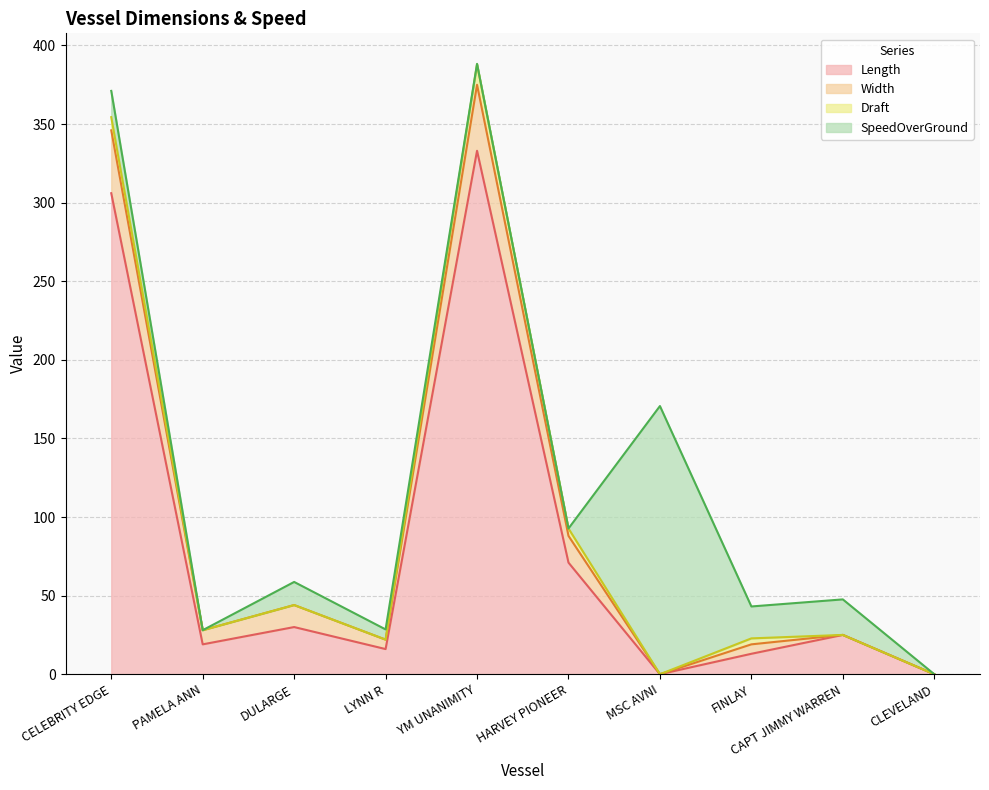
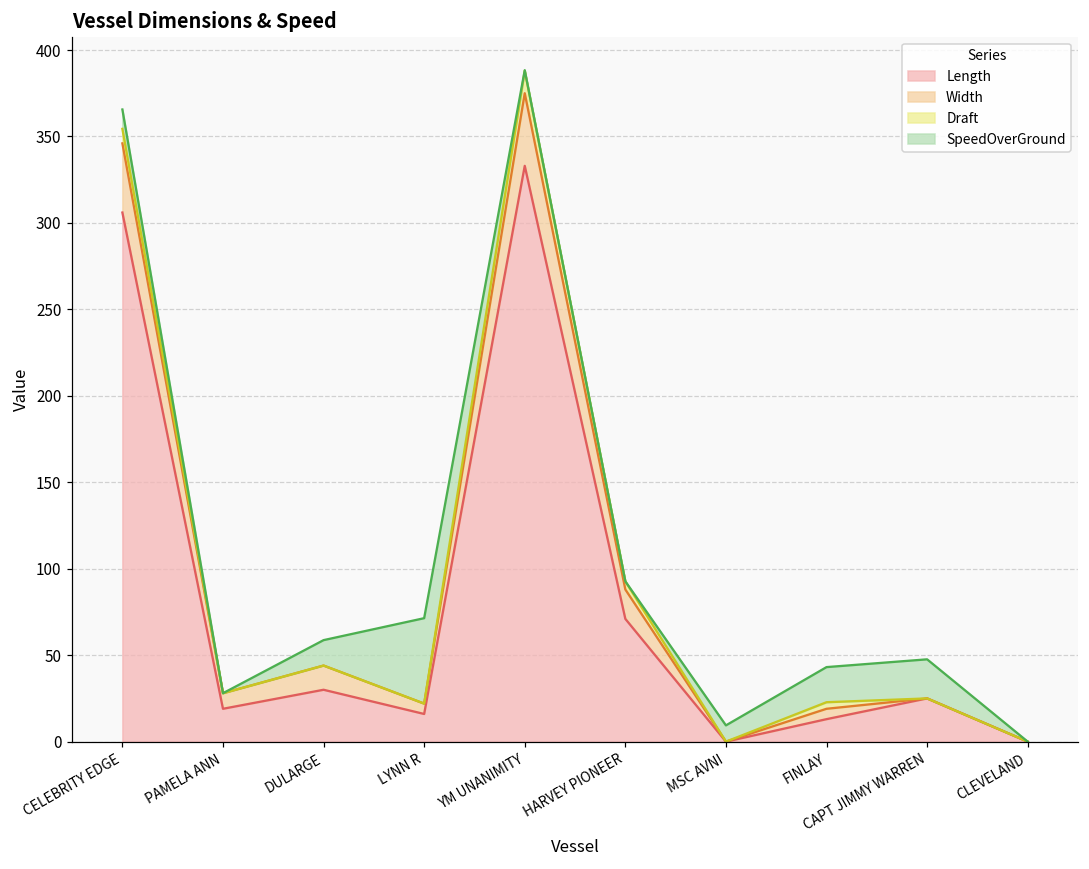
  {
    "SpeedOverGround": {
-     "CELEBRITY EDGE": 17,
+     "CELEBRITY EDGE": 11,
      "DULARGE": 15,
-     "LYNN R": 7,
-     "MSC AVNI": 171,
+     "LYNN R": 49,
+     "MSC AVNI": 9,
      "FINLAY": 20,
      "CAPT JIMMY WARREN": 23
    }
  }
